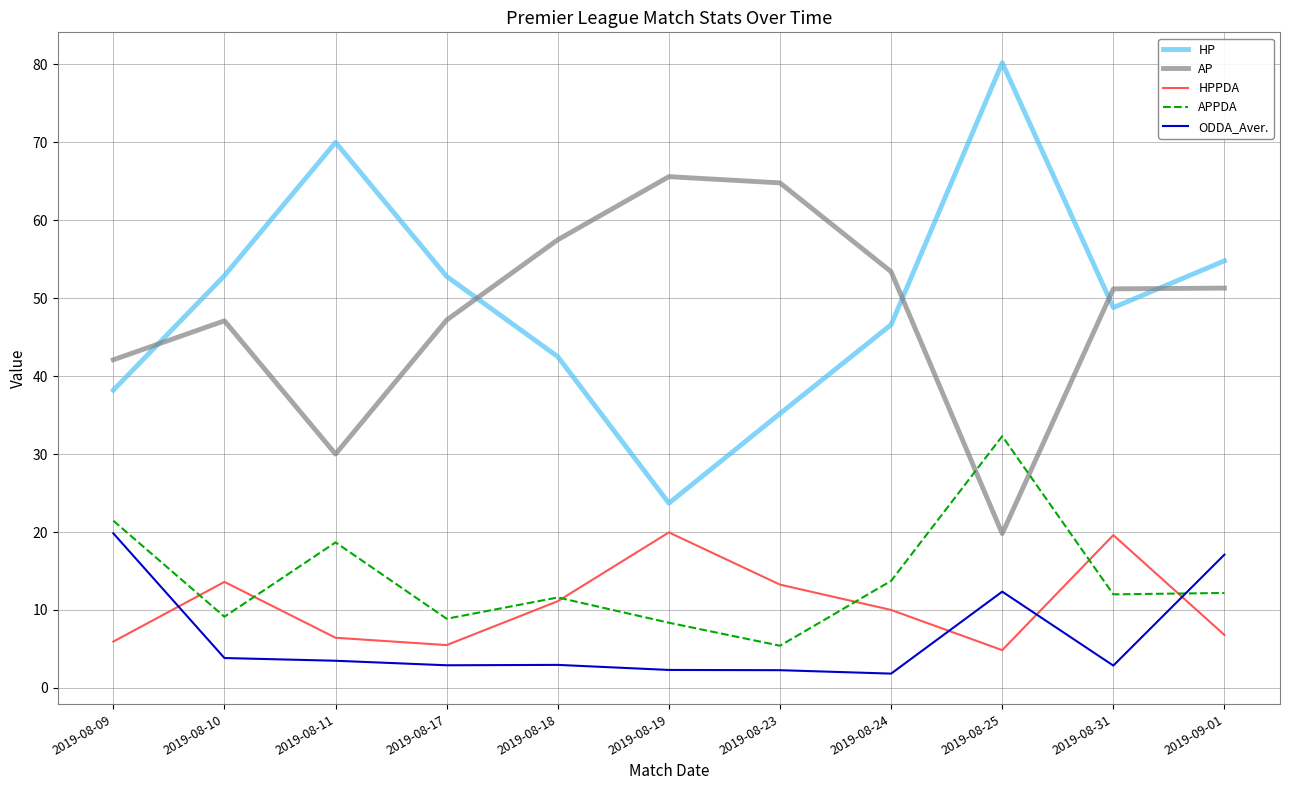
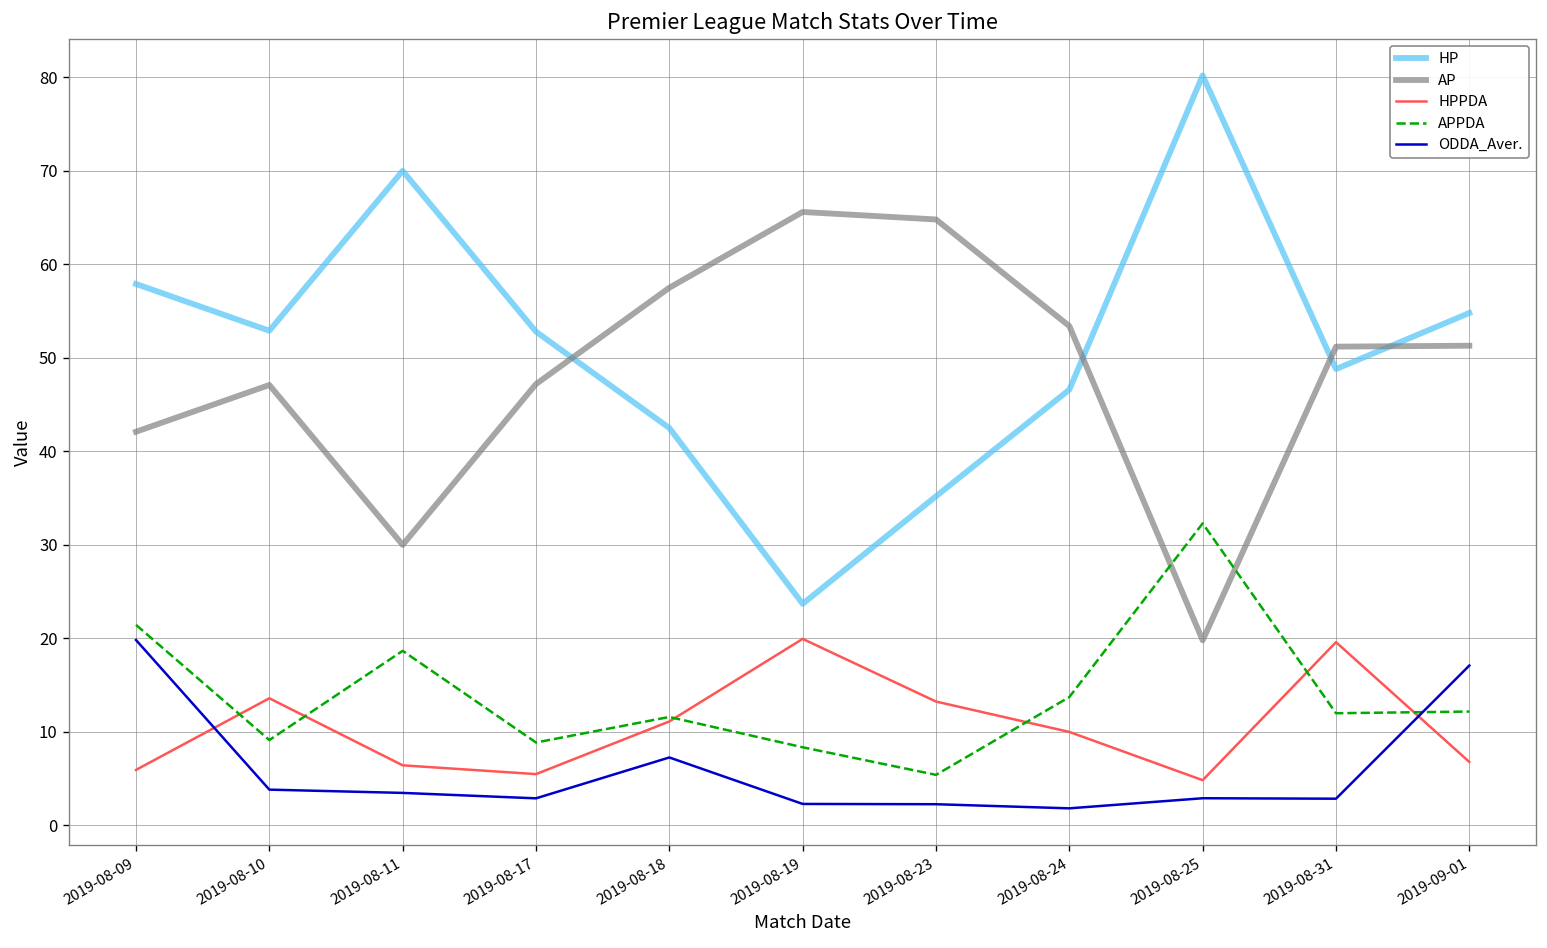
  {
    "HP": {
-     "2019-08-09": 38,
+     "2019-08-09": 58,
      "2019-08-10": 53,
      "2019-08-11": 70,
      "2019-08-17": 53,
      "2019-08-18": 43,
      "2019-08-19": 24,
      "2019-08-23": 35,
      "2019-08-24": 47,
      "2019-08-25": 80,
      "2019-08-31": 49,
      "2019-09-01": 55
    },
    "AP": {
      "2019-08-09": 42,
      "2019-08-10": 47,
      "2019-08-11": 30,
      "2019-08-17": 47,
      "2019-08-18": 58,
      "2019-08-19": 66,
      "2019-08-23": 65,
      "2019-08-24": 53,
      "2019-08-25": 20,
      "2019-08-31": 51,
      "2019-09-01": 51
    },
    "HPPDA": {
      "2019-08-09": 6,
      "2019-08-10": 14,
      "2019-08-11": 6,
      "2019-08-17": 5,
      "2019-08-18": 11,
      "2019-08-19": 20,
      "2019-08-23": 13,
      "2019-08-24": 10,
      "2019-08-25": 5,
      "2019-08-31": 20,
      "2019-09-01": 7
    },
    "APPDA": {
      "2019-08-09": 21,
      "2019-08-10": 9,
      "2019-08-11": 19,
      "2019-08-17": 9,
      "2019-08-18": 12,
      "2019-08-19": 8,
      "2019-08-23": 5,
      "2019-08-24": 14,
      "2019-08-25": 32,
      "2019-08-31": 12,
      "2019-09-01": 12
    },
    "ODDA_Aver.": {
      "2019-08-09": 20,
      "2019-08-10": 4,
      "2019-08-11": 3,
      "2019-08-17": 3,
-     "2019-08-18": 3,
+     "2019-08-18": 7,
      "2019-08-19": 2,
      "2019-08-23": 2,
      "2019-08-24": 2,
-     "2019-08-25": 12,
+     "2019-08-25": 3,
      "2019-08-31": 3,
      "2019-09-01": 17
    }
  }
